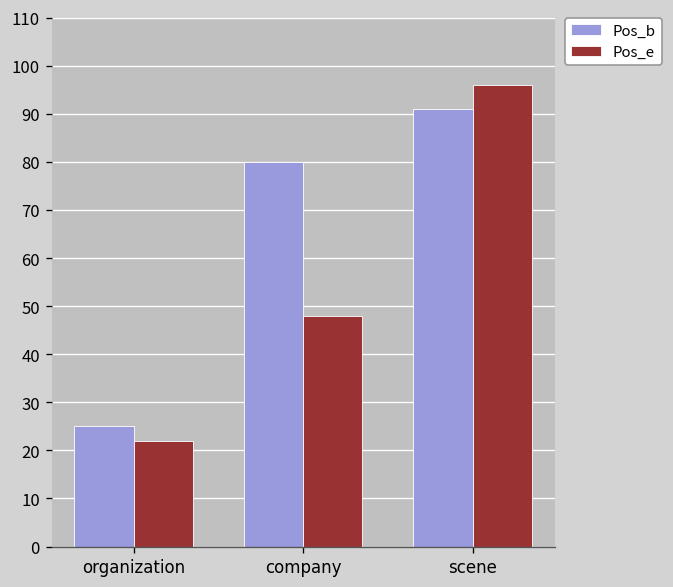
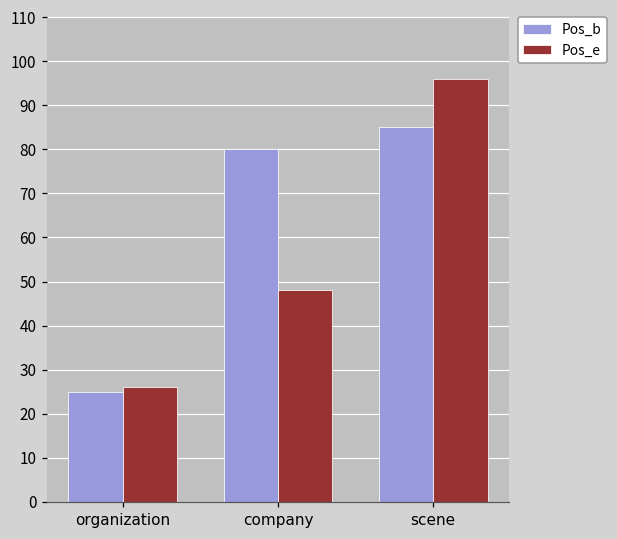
  {
    "Pos_b": {
      "organization": 25,
      "company": 80,
-     "scene": 91
+     "scene": 85
    },
    "Pos_e": {
-     "organization": 22,
+     "organization": 26,
      "company": 48,
      "scene": 96
    }
  }
